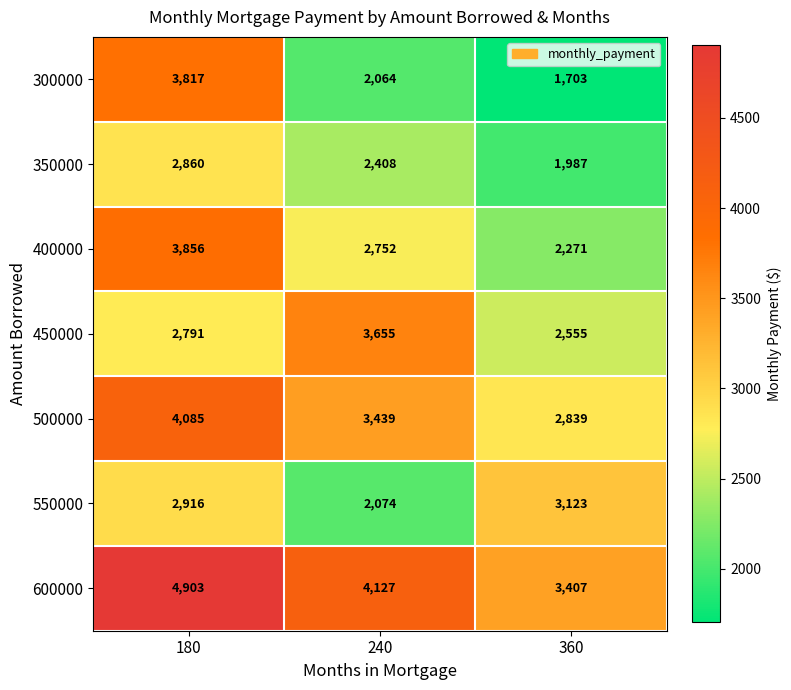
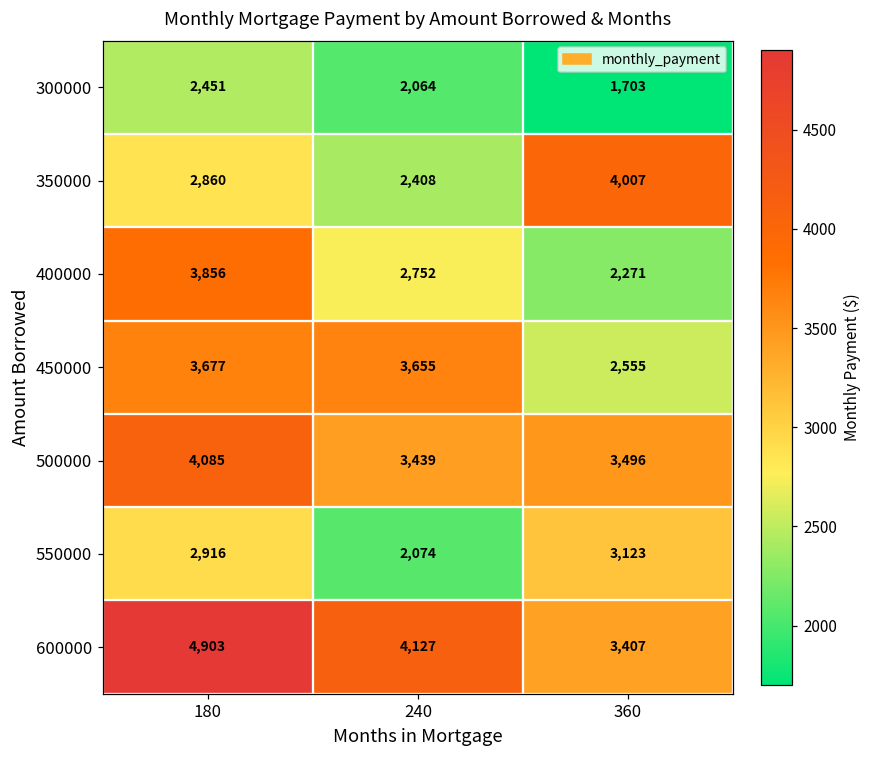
  {
    "300000": {
-     "180": "3,817",
+     "180": "2,451",
      "240": "2,064",
      "360": "1,703"
    },
    "350000": {
      "180": "2,860",
      "240": "2,408",
-     "360": "1,987"
+     "360": "4,007"
    },
    "400000": {
      "180": "3,856",
      "240": "2,752",
      "360": "2,271"
    },
    "450000": {
-     "180": "2,791",
+     "180": "3,677",
      "240": "3,655",
      "360": "2,555"
    },
    "500000": {
      "180": "4,085",
      "240": "3,439",
-     "360": "2,839"
+     "360": "3,496"
    },
    "550000": {
      "180": "2,916",
      "240": "2,074",
      "360": "3,123"
    },
    "600000": {
      "180": "4,903",
      "240": "4,127",
      "360": "3,407"
    }
  }
